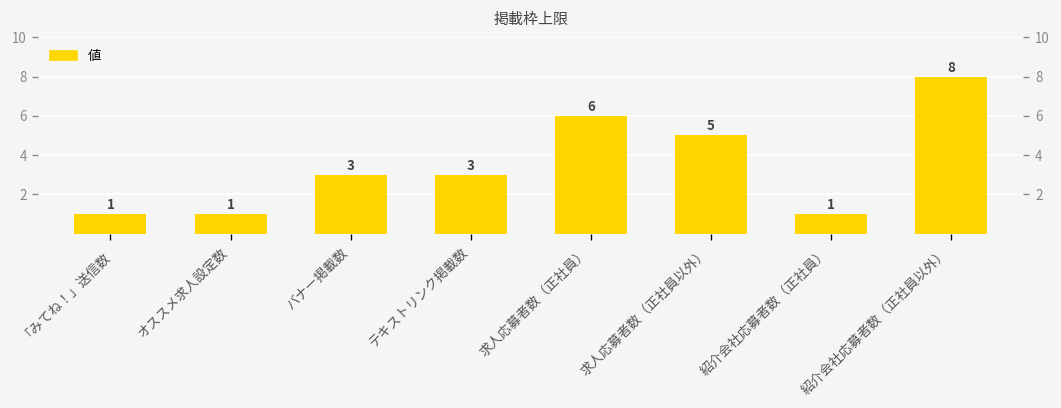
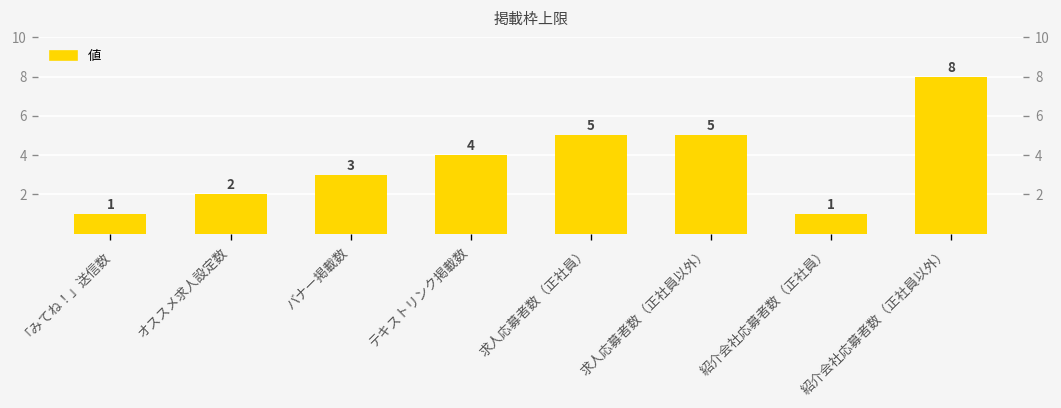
  {
    "「みてね！」送信数": 1,
-   "オススメ求人設定数": 1,
+   "オススメ求人設定数": 2,
    "バナー掲載数": 3,
-   "テキストリンク掲載数": 3,
-   "求人応募者数（正社員）": 6,
+   "テキストリンク掲載数": 4,
+   "求人応募者数（正社員）": 5,
    "求人応募者数（正社員以外）": 5,
    "紹介会社応募者数（正社員）": 1,
    "紹介会社応募者数（正社員以外）": 8
  }
